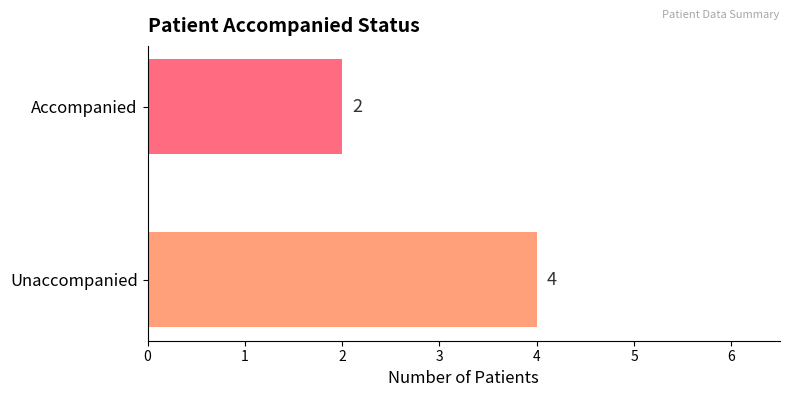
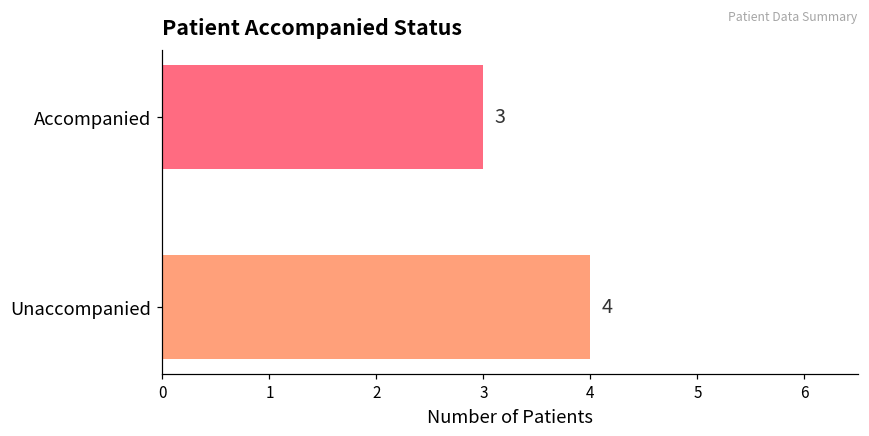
  {
-   "Accompanied": 2,
+   "Accompanied": 3,
    "Unaccompanied": 4
  }
